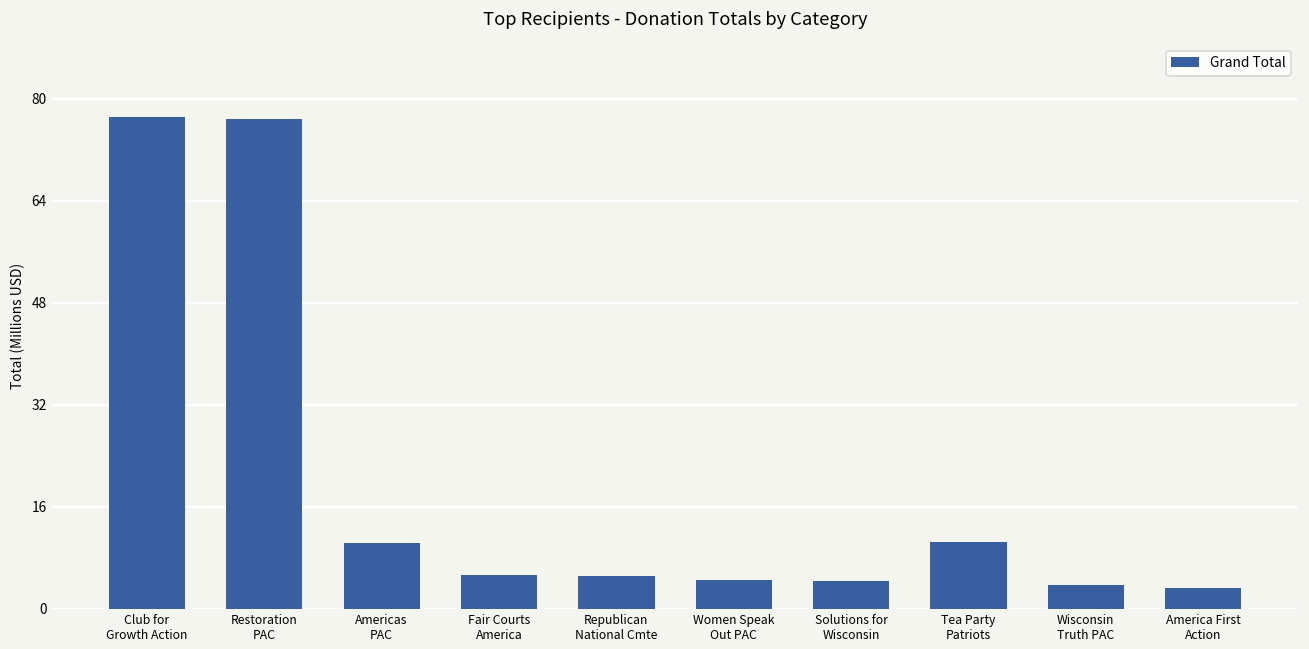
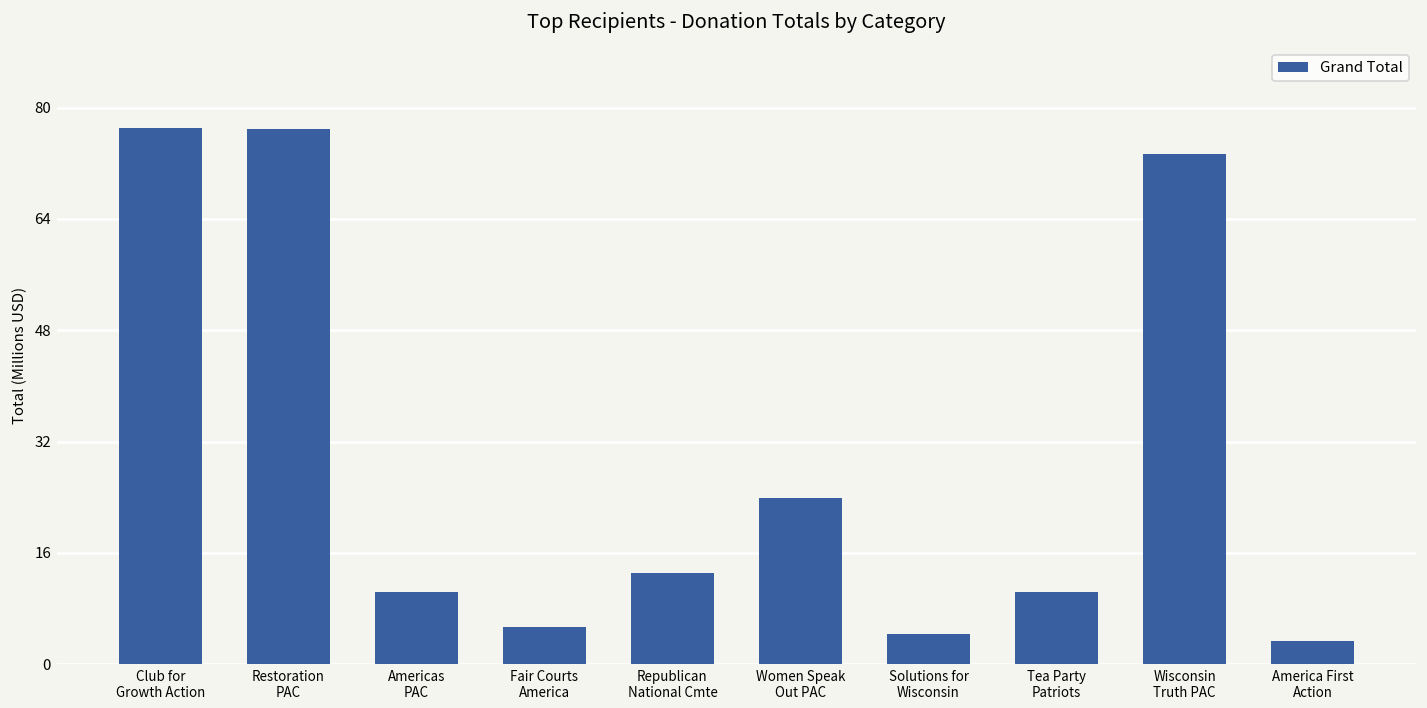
  {
    "Club for Growth Action": 77,
    "Restoration PAC": 77,
    "Americas PAC": 10,
    "Fair Courts America": 5,
-   "Republican National Cmte": 5,
-   "Women Speak Out PAC": 5,
+   "Republican National Cmte": 13,
+   "Women Speak Out PAC": 24,
    "Solutions for Wisconsin": 4,
    "Tea Party Patriots": 10,
-   "Wisconsin Truth PAC": 4,
+   "Wisconsin Truth PAC": 73,
    "America First Action": 3
  }
